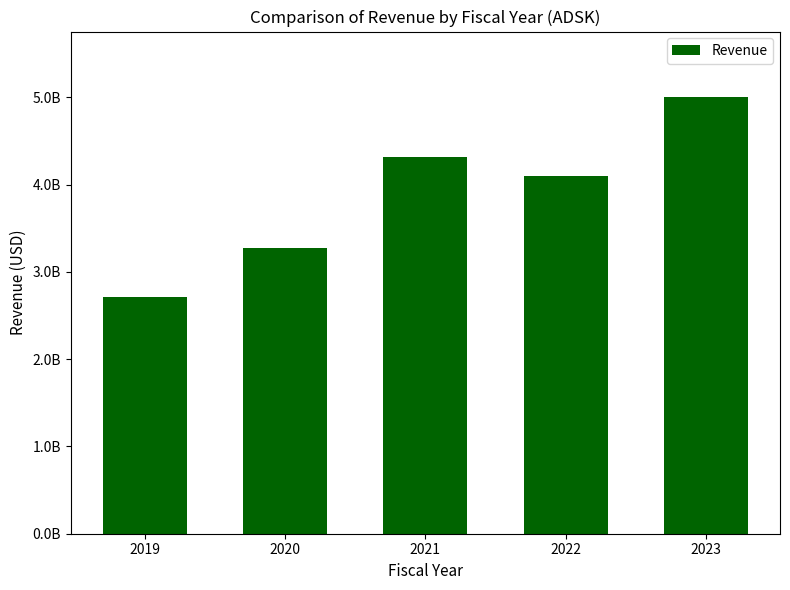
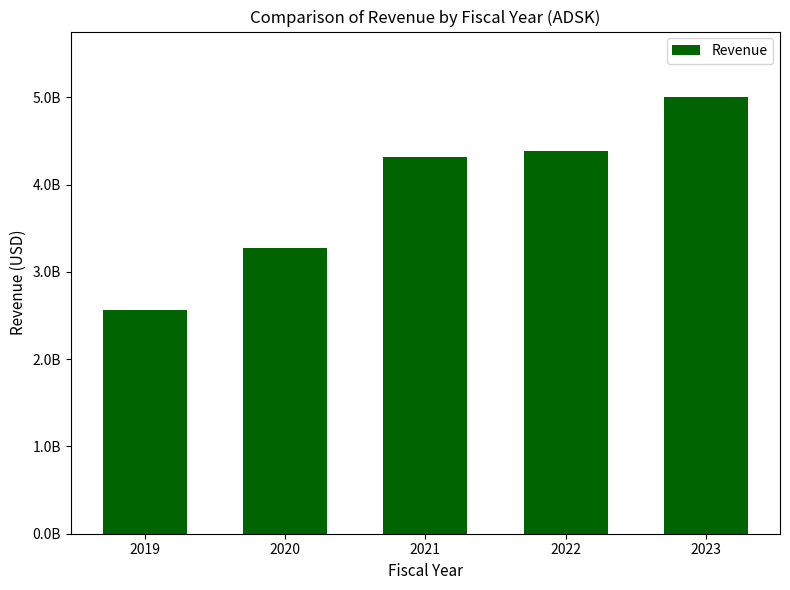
  {
-   "2019": 2700000000,
+   "2019": 2600000000,
    "2020": 3300000000,
    "2021": 4300000000,
-   "2022": 4100000000,
+   "2022": 4400000000,
    "2023": 5000000000
  }
